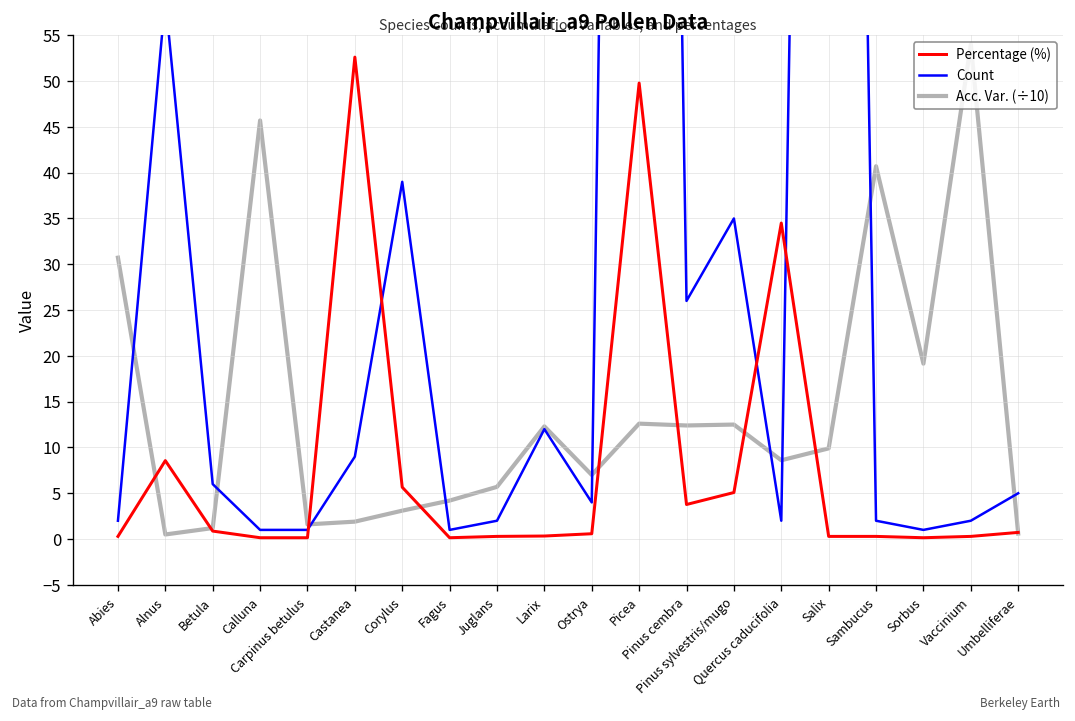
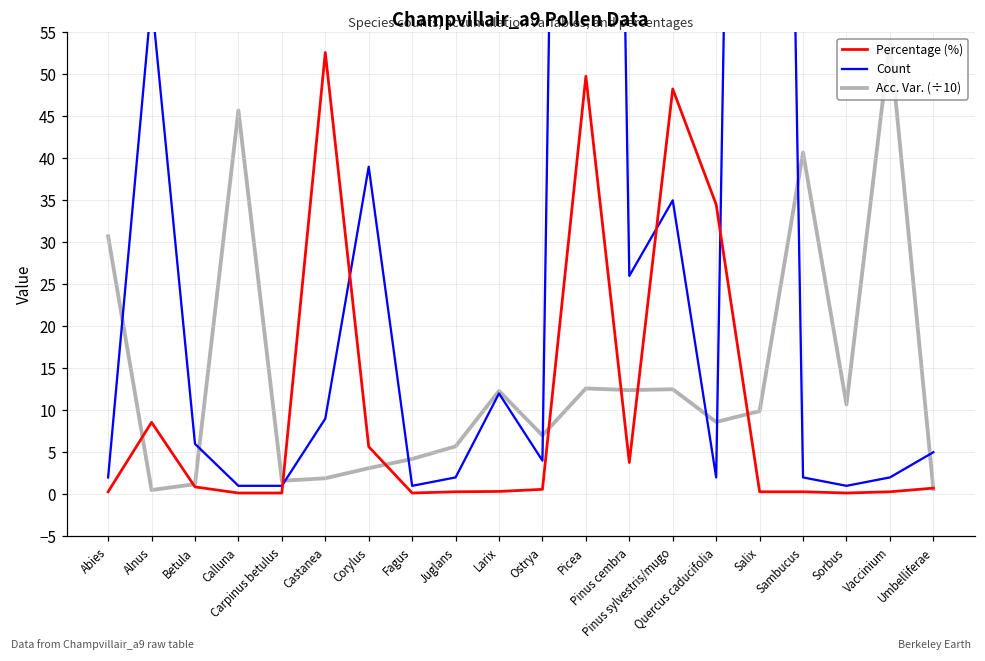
  {
    "Percentage (%)": {
      "Abies": 0,
      "Alnus": 9,
      "Calluna": 0,
      "Carpinus betulus": 0,
      "Castanea": 53,
      "Corylus": 6,
      "Fagus": 0,
      "Juglans": 0,
      "Larix": 0,
      "Ostrya": 1,
      "Picea": 50,
      "Pinus cembra": 4,
-     "Pinus sylvestris/mugo": 5,
+     "Pinus sylvestris/mugo": 48,
      "Quercus caducifolia": 34,
      "Salix": 0,
      "Sambucus": 0,
      "Sorbus": 0,
      "Vaccinium": 0
    },
    "Count": {
      "Abies": 2,
      "Betula": 6,
      "Calluna": 1,
      "Carpinus betulus": 1,
      "Castanea": 9,
      "Corylus": 39,
      "Fagus": 1,
      "Juglans": 2,
      "Ostrya": 4,
      "Pinus cembra": 26,
      "Pinus sylvestris/mugo": 35,
      "Quercus caducifolia": 2,
      "Sambucus": 2,
      "Sorbus": 1,
      "Vaccinium": 2,
      "Umbelliferae": 5
    },
    "Acc. Var. (÷10)": {
      "Abies": 31,
      "Alnus": 1,
      "Calluna": 46,
      "Carpinus betulus": 2,
      "Castanea": 2,
      "Corylus": 3,
      "Fagus": 4,
      "Juglans": 6,
      "Ostrya": 7,
      "Picea": 13,
      "Pinus cembra": 12,
      "Pinus sylvestris/mugo": 13,
      "Quercus caducifolia": 9,
      "Salix": 10,
      "Sambucus": 41,
-     "Sorbus": 19
+     "Sorbus": 11
    }
  }
